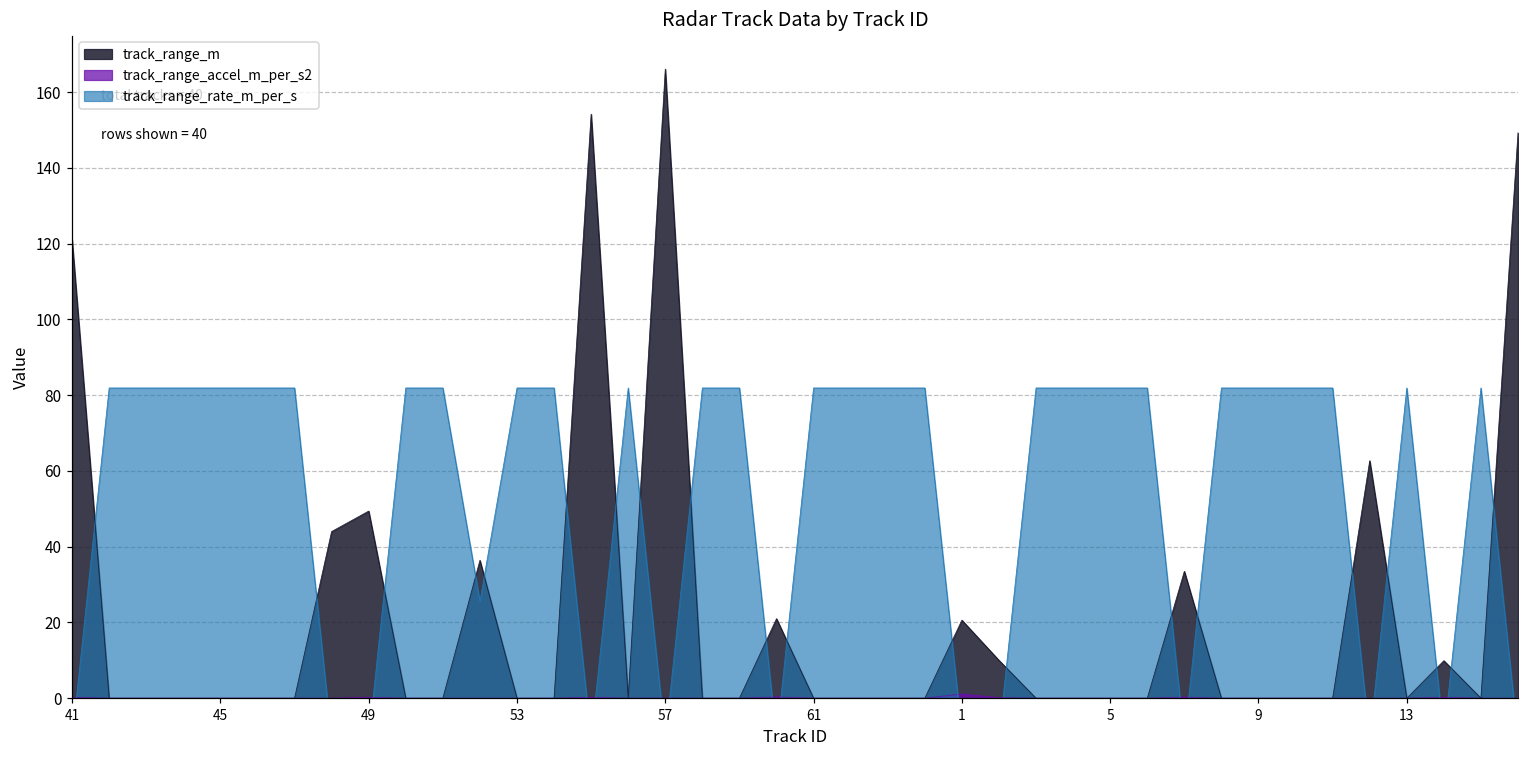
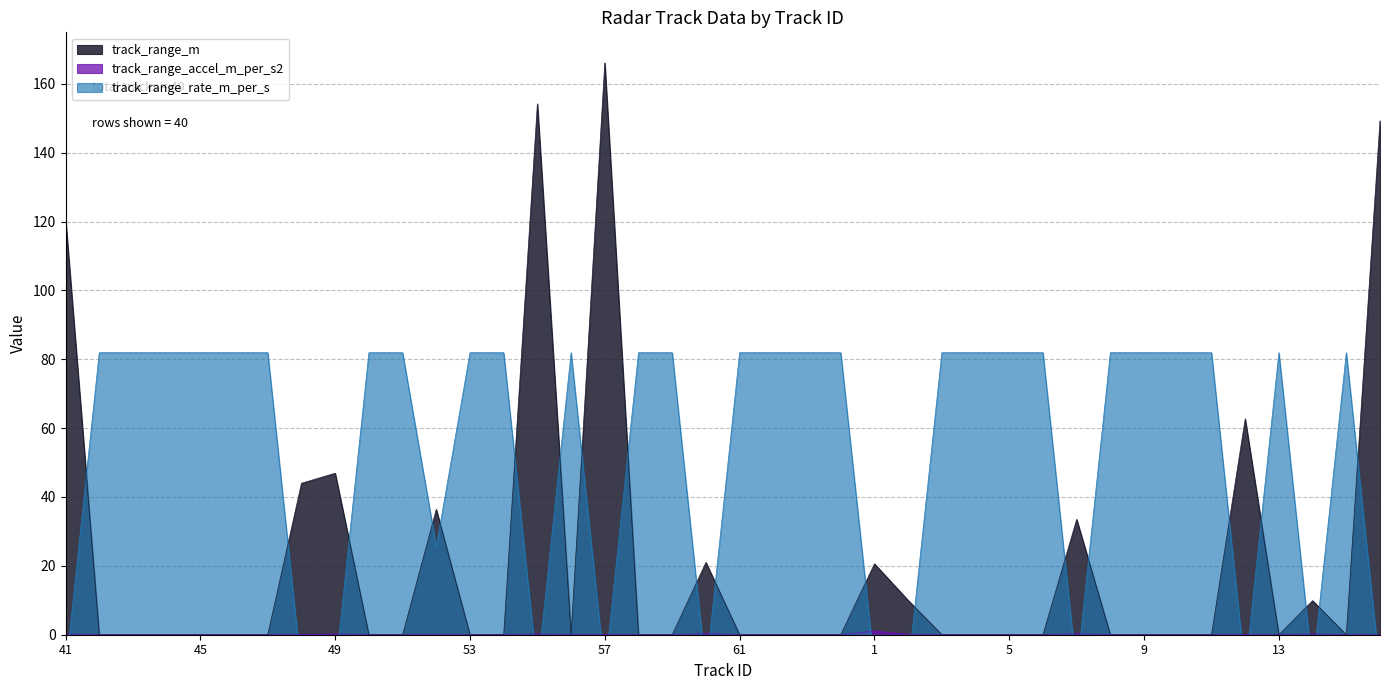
  {
    "track_range_m": {
      "41": 121,
-     "49": 49,
+     "49": 47,
      "57": 166
    }
  }
